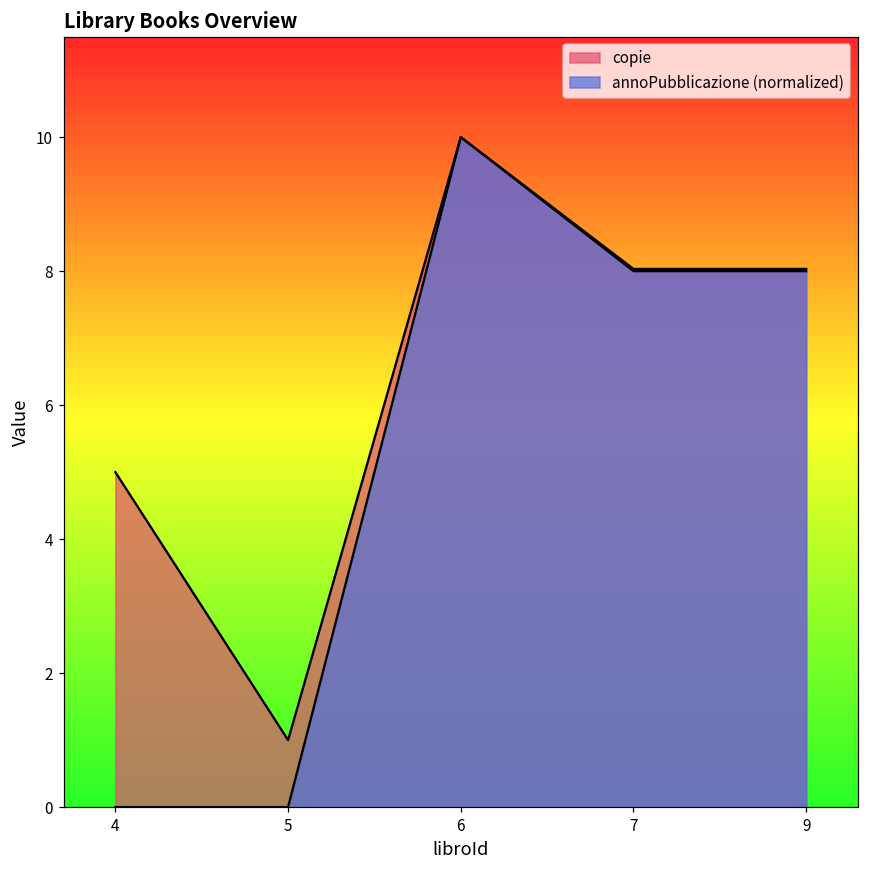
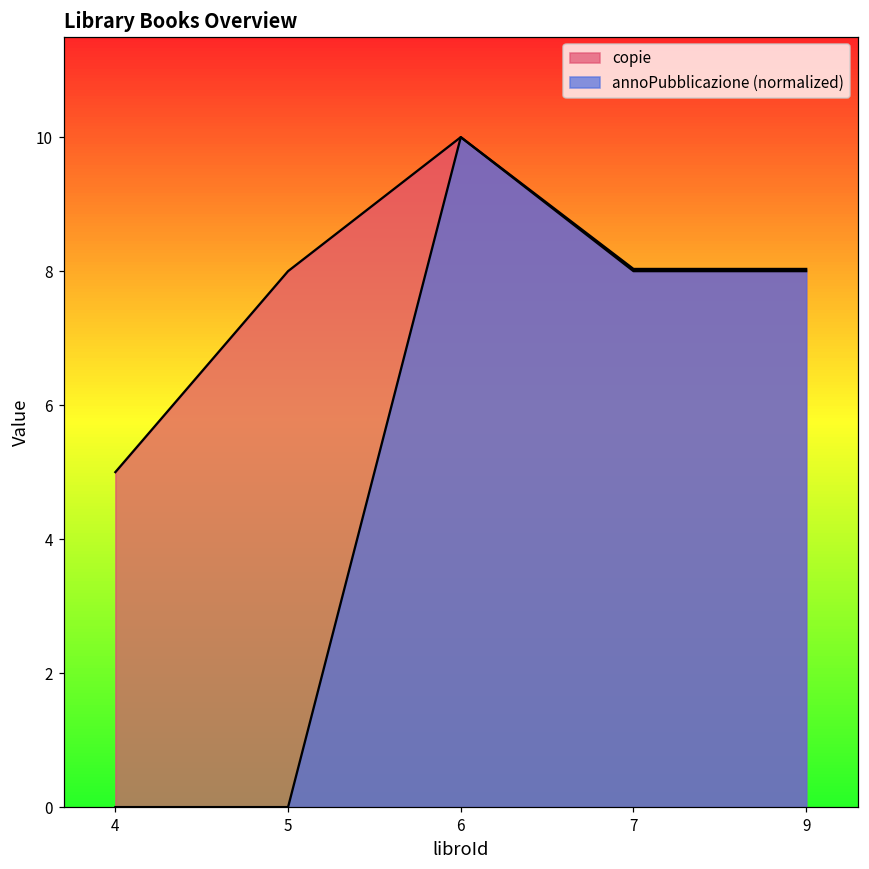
  {
    "copie": {
      "4": 5,
-     "5": 1
+     "5": 8
    },
    "annoPubblicazione (normalized)": {
      "4": 0,
      "5": 0
    }
  }
